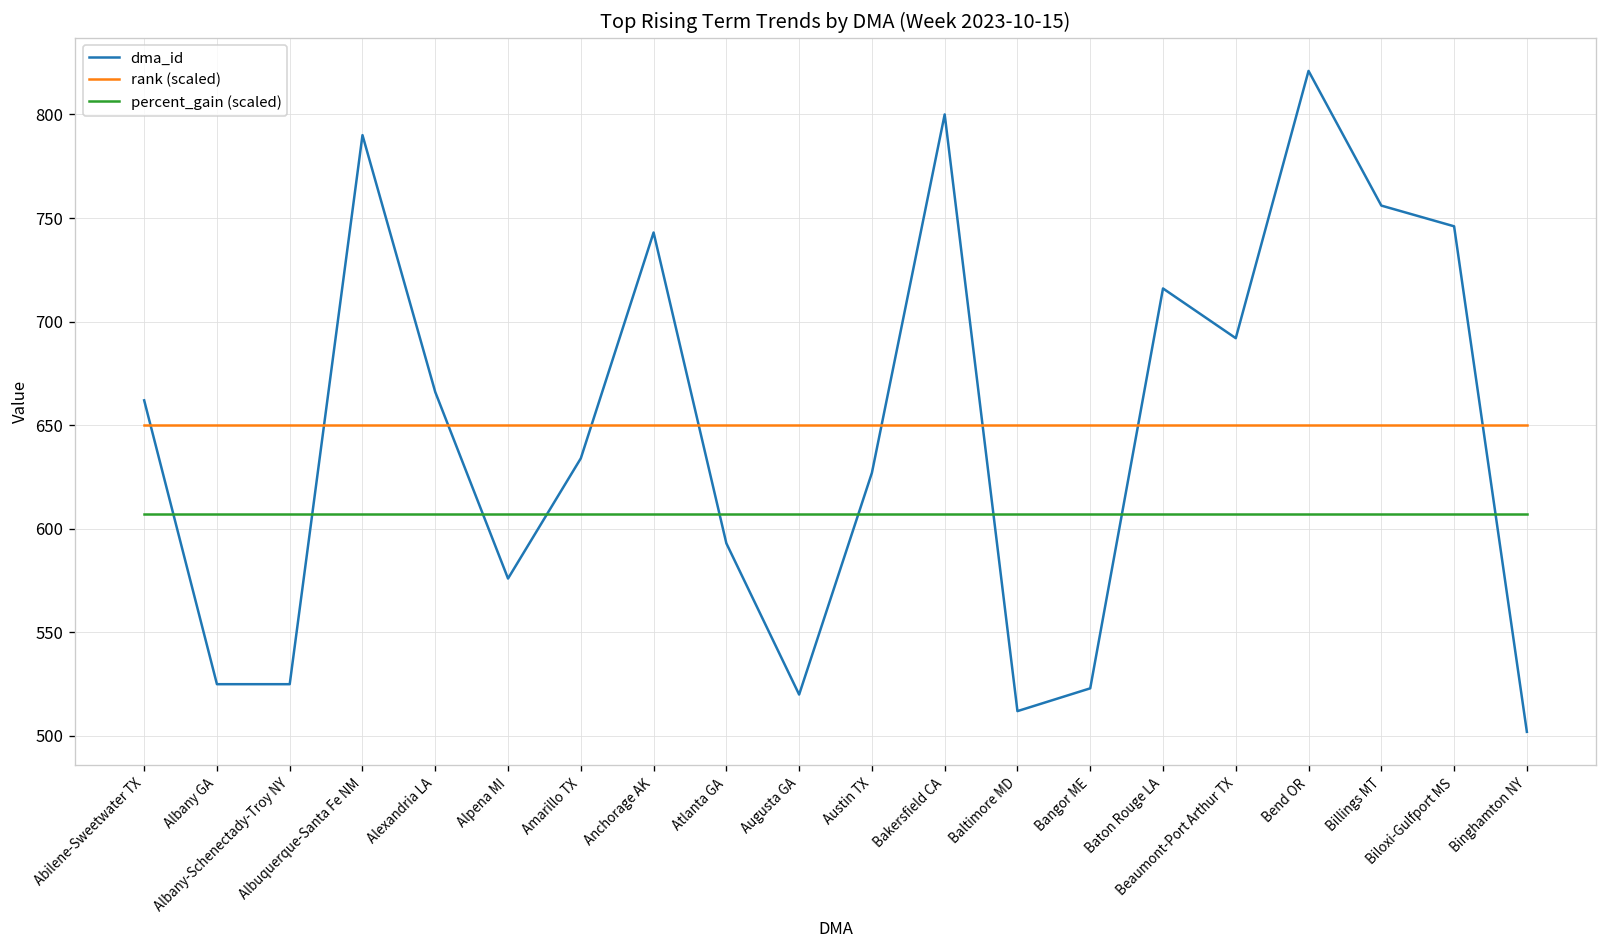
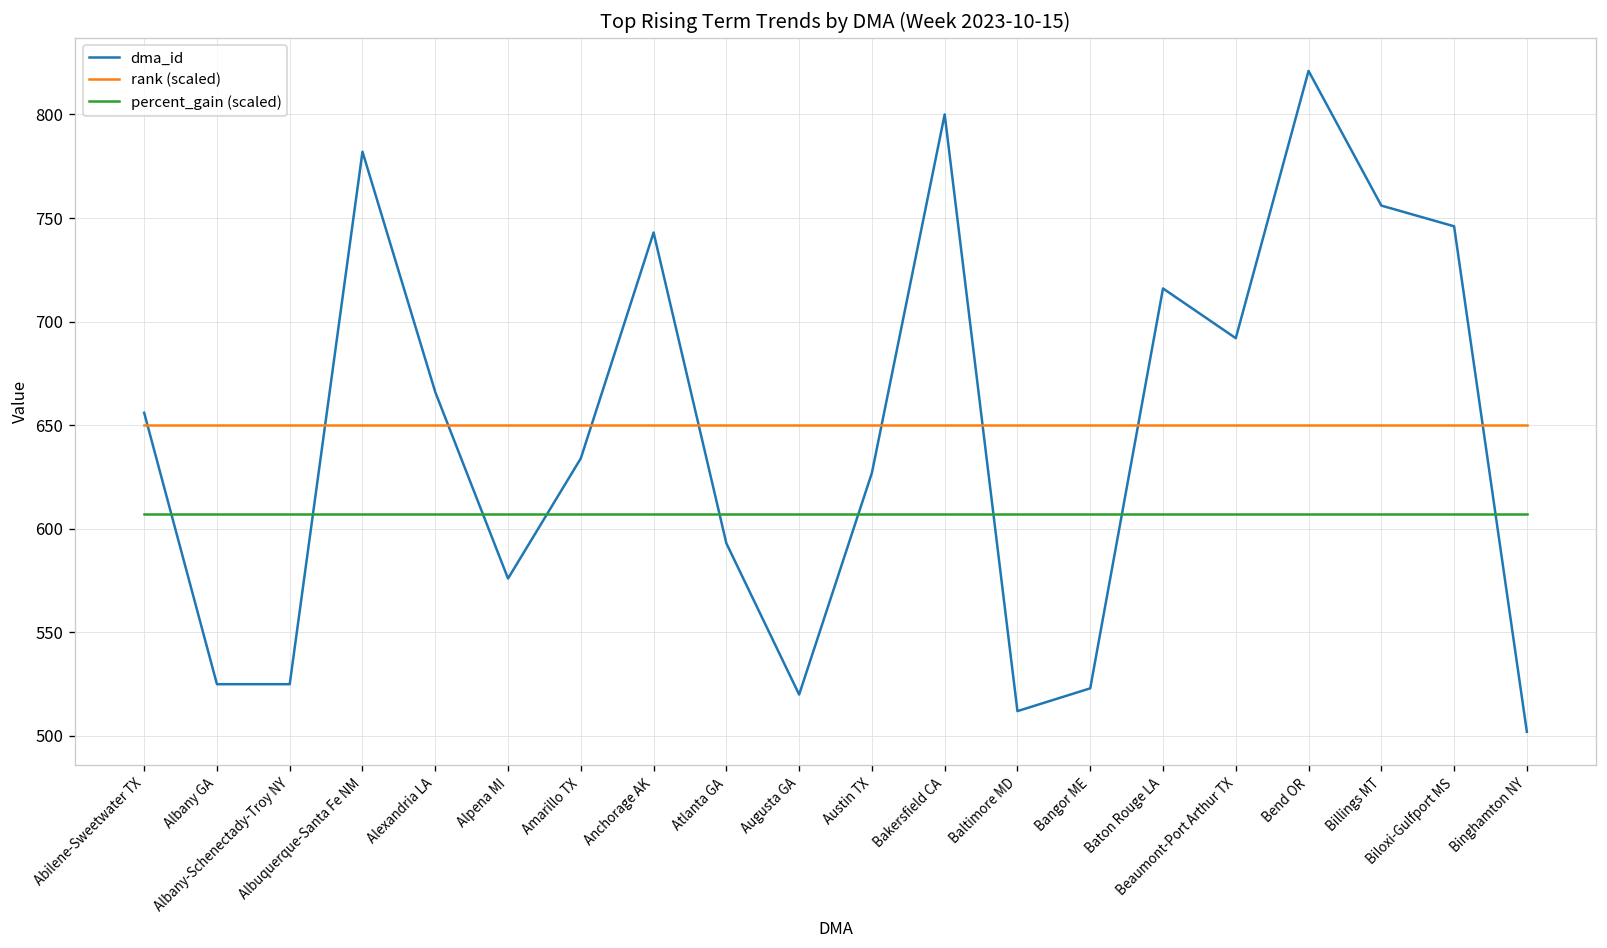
  {
    "dma_id": {
-     "Abilene-Sweetwater TX": 662,
+     "Abilene-Sweetwater TX": 656,
      "Albany GA": 525,
      "Albany-Schenectady-Troy NY": 525,
-     "Albuquerque-Santa Fe NM": 790,
+     "Albuquerque-Santa Fe NM": 782,
      "Alexandria LA": 666,
      "Alpena MI": 576,
      "Amarillo TX": 634,
      "Anchorage AK": 743,
      "Atlanta GA": 593,
      "Augusta GA": 520,
      "Austin TX": 627,
      "Bakersfield CA": 800,
      "Baltimore MD": 512,
      "Bangor ME": 523,
      "Baton Rouge LA": 716,
      "Beaumont-Port Arthur TX": 692,
      "Bend OR": 821,
      "Billings MT": 756,
      "Biloxi-Gulfport MS": 746,
      "Binghamton NY": 502
    },
    "rank (scaled)": {
      "Abilene-Sweetwater TX": 650,
      "Albany GA": 650,
      "Albany-Schenectady-Troy NY": 650,
      "Albuquerque-Santa Fe NM": 650,
      "Alexandria LA": 650,
      "Alpena MI": 650,
      "Amarillo TX": 650,
      "Anchorage AK": 650,
      "Atlanta GA": 650,
      "Augusta GA": 650,
      "Austin TX": 650,
      "Bakersfield CA": 650,
      "Baltimore MD": 650,
      "Bangor ME": 650,
      "Baton Rouge LA": 650,
      "Beaumont-Port Arthur TX": 650,
      "Bend OR": 650,
      "Billings MT": 650,
      "Biloxi-Gulfport MS": 650,
      "Binghamton NY": 650
    },
    "percent_gain (scaled)": {
      "Abilene-Sweetwater TX": 607,
      "Albany GA": 607,
      "Albany-Schenectady-Troy NY": 607,
      "Albuquerque-Santa Fe NM": 607,
      "Alexandria LA": 607,
      "Alpena MI": 607,
      "Amarillo TX": 607,
      "Anchorage AK": 607,
      "Atlanta GA": 607,
      "Augusta GA": 607,
      "Austin TX": 607,
      "Bakersfield CA": 607,
      "Baltimore MD": 607,
      "Bangor ME": 607,
      "Baton Rouge LA": 607,
      "Beaumont-Port Arthur TX": 607,
      "Bend OR": 607,
      "Billings MT": 607,
      "Biloxi-Gulfport MS": 607,
      "Binghamton NY": 607
    }
  }
